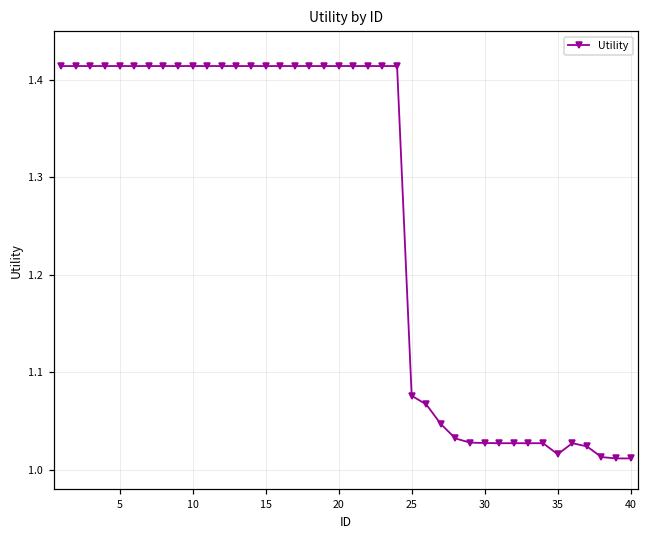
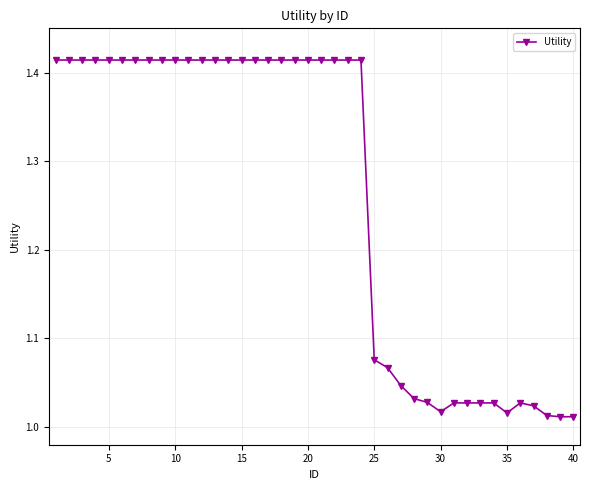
  {
    "5": 1.41,
    "10": 1.41,
    "15": 1.41,
    "20": 1.41,
    "25": 1.08,
-   "30": 1.03,
+   "30": 1.02,
    "35": 1.02,
    "40": 1.01
  }
